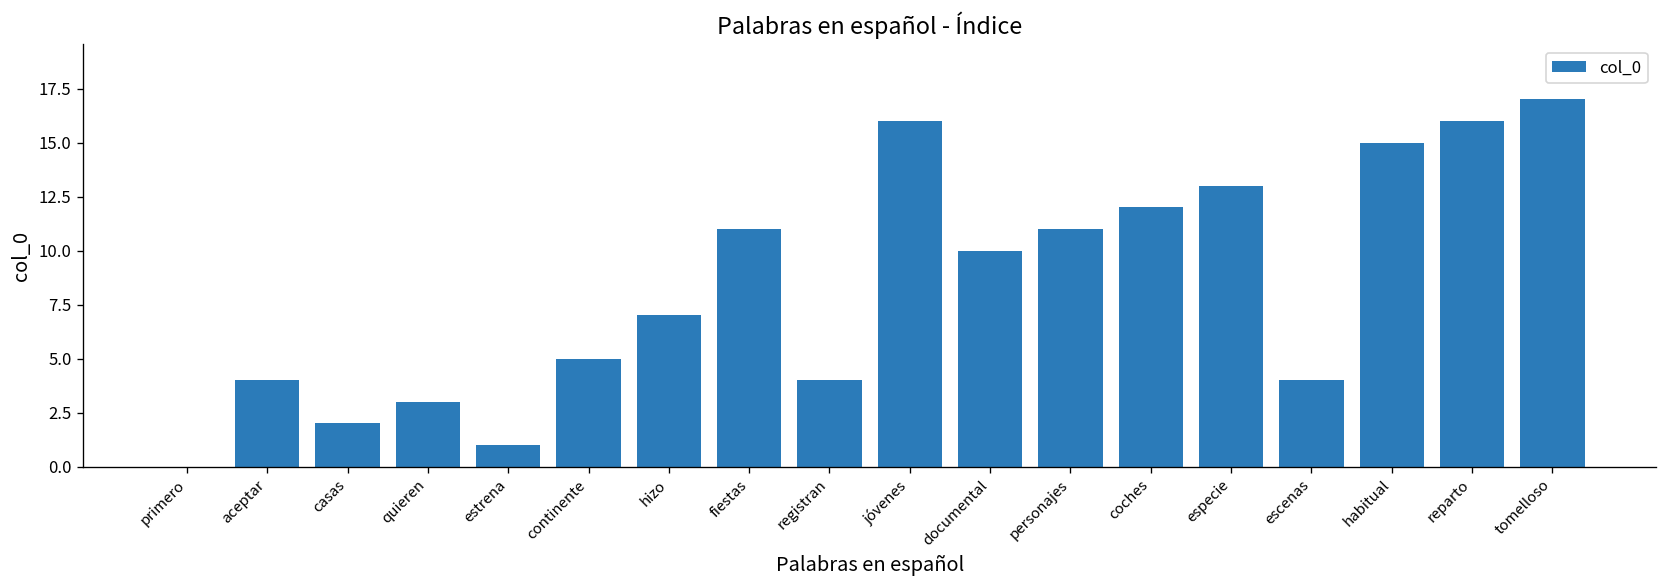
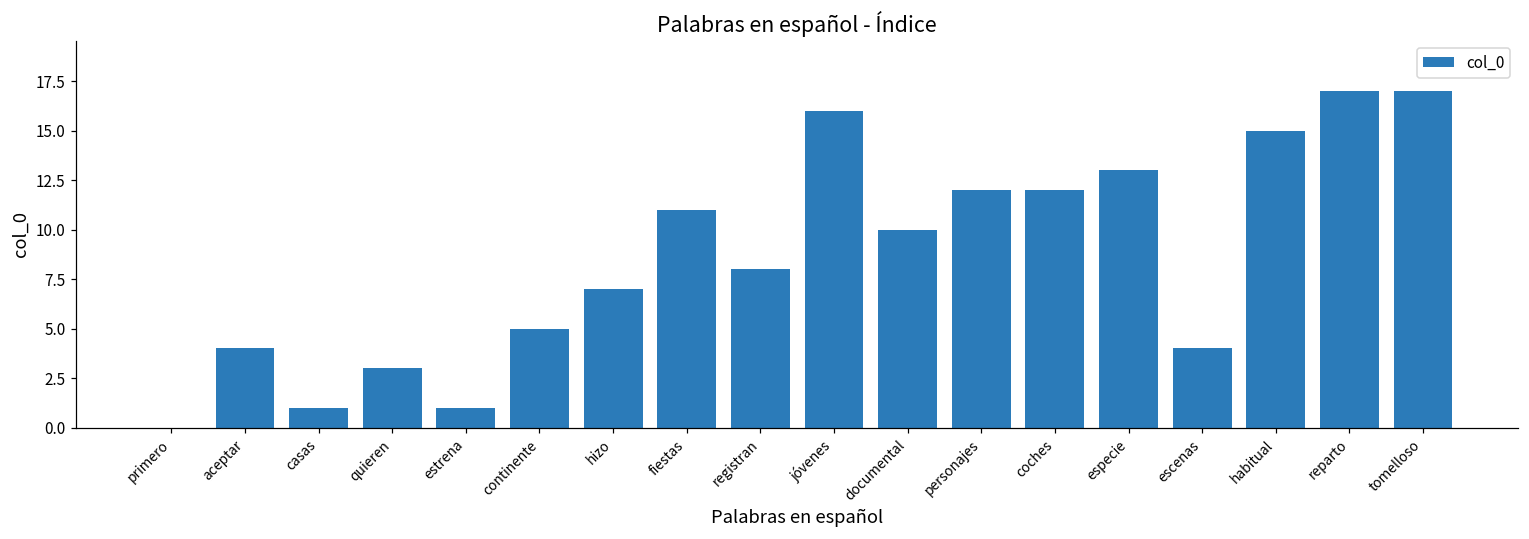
  {
    "primero": 0,
    "aceptar": 4,
-   "casas": 2,
+   "casas": 1,
    "quieren": 3,
    "estrena": 1,
    "continente": 5,
    "hizo": 7,
    "fiestas": 11,
-   "registran": 4,
+   "registran": 8,
    "jóvenes": 16,
    "documental": 10,
-   "personajes": 11,
+   "personajes": 12,
    "coches": 12,
    "especie": 13,
    "escenas": 4,
    "habitual": 15,
-   "reparto": 16,
+   "reparto": 17,
    "tomelloso": 17
  }
